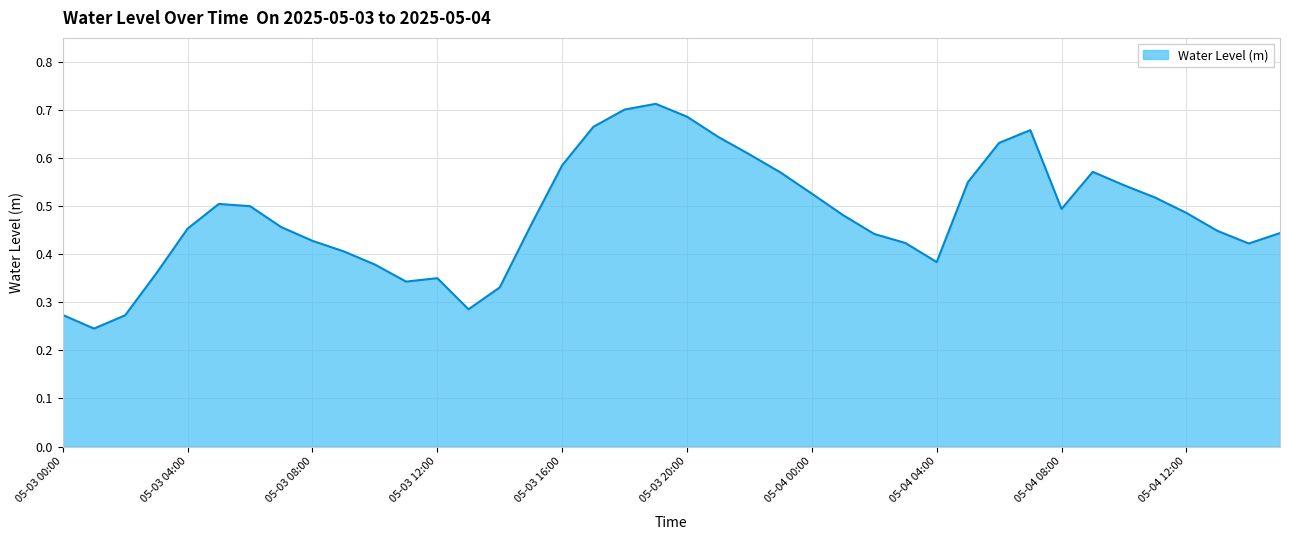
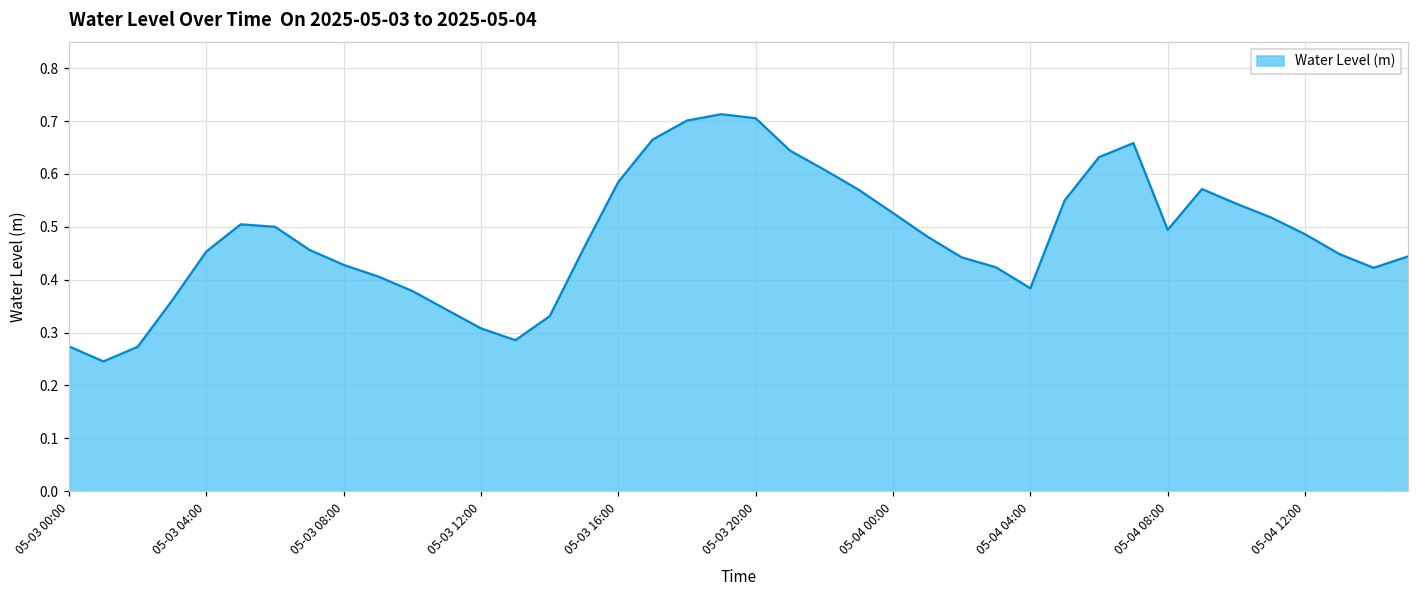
  {
    "05-03 00:00": 0.27,
    "05-03 04:00": 0.45,
    "05-03 08:00": 0.43,
-   "05-03 12:00": 0.35,
+   "05-03 12:00": 0.31,
    "05-03 16:00": 0.58,
-   "05-03 20:00": 0.69,
+   "05-03 20:00": 0.71,
    "05-04 00:00": 0.53,
    "05-04 04:00": 0.38,
    "05-04 08:00": 0.49,
    "05-04 12:00": 0.49
  }
